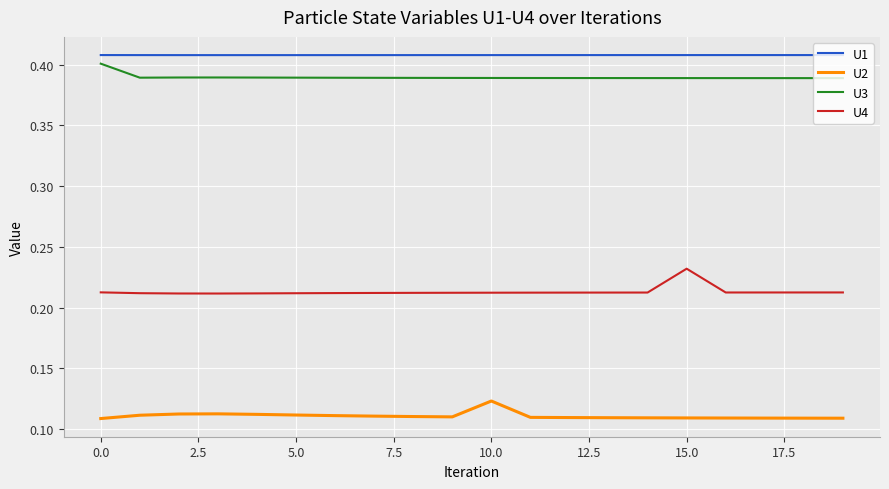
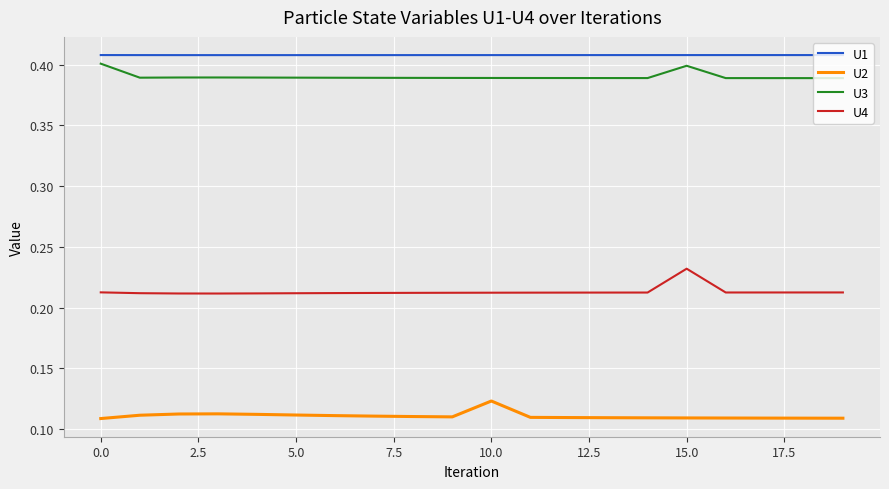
  {
    "U1": {
      "0.0": 0.408,
      "5.0": 0.408,
      "10.0": 0.408,
      "15.0": 0.408
    },
    "U2": {
      "0.0": 0.109,
      "5.0": 0.112,
      "10.0": 0.123,
      "15.0": 0.109
    },
    "U3": {
      "0.0": 0.401,
      "5.0": 0.389,
      "10.0": 0.389,
-     "15.0": 0.389
+     "15.0": 0.399
    },
    "U4": {
      "0.0": 0.213,
      "5.0": 0.212,
      "10.0": 0.212,
      "15.0": 0.232
    }
  }
